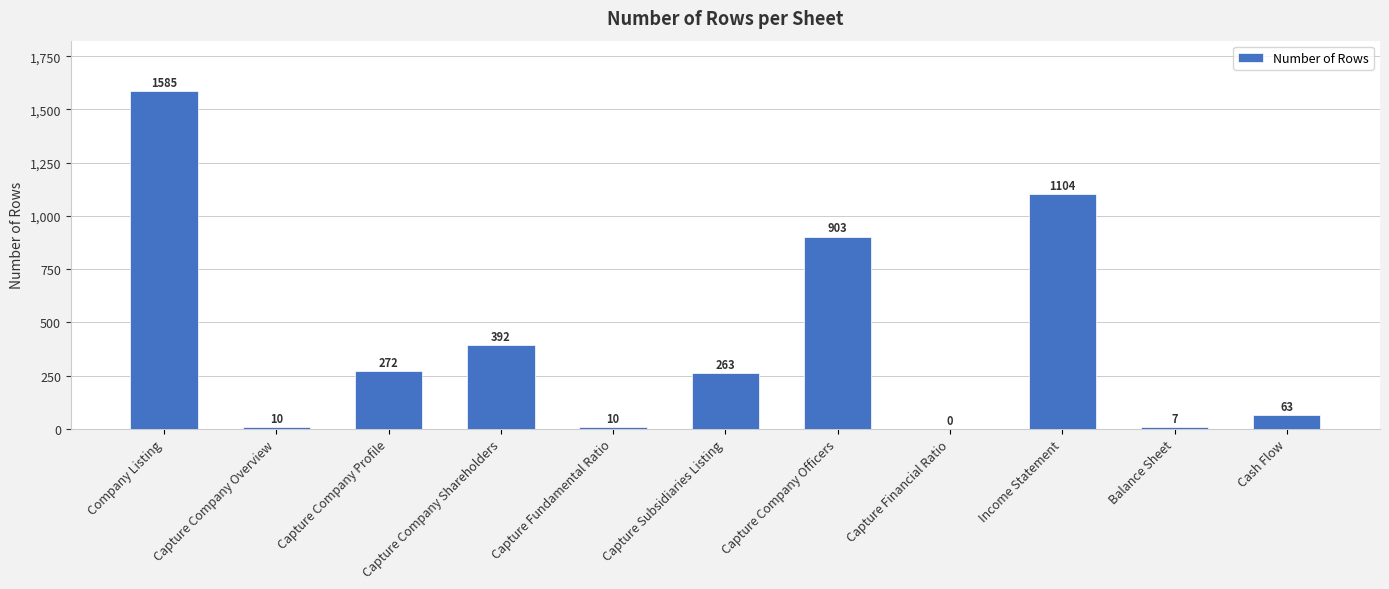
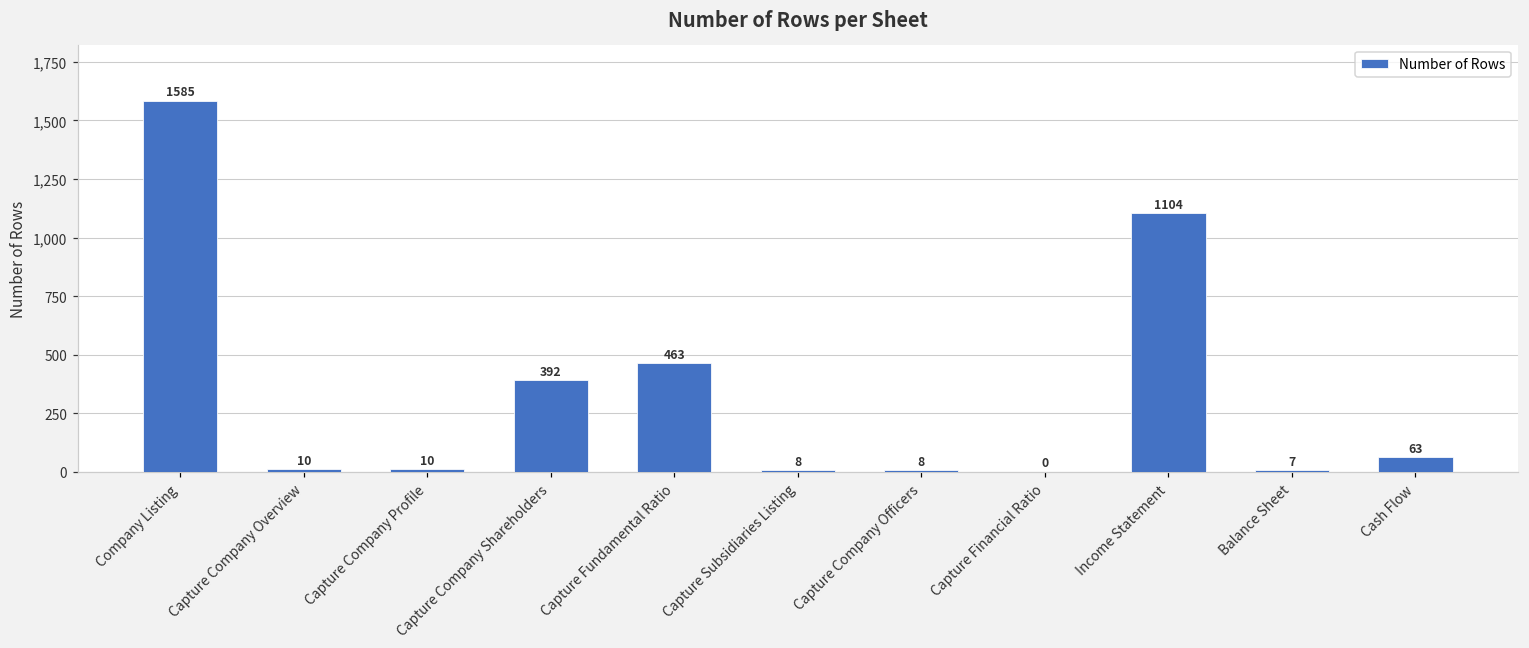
  {
    "Company Listing": 1585,
    "Capture Company Overview": 10,
-   "Capture Company Profile": 272,
+   "Capture Company Profile": 10,
    "Capture Company Shareholders": 392,
-   "Capture Fundamental Ratio": 10,
-   "Capture Subsidiaries Listing": 263,
-   "Capture Company Officers": 903,
+   "Capture Fundamental Ratio": 463,
+   "Capture Subsidiaries Listing": 8,
+   "Capture Company Officers": 8,
    "Capture Financial Ratio": 0,
    "Income Statement": 1104,
    "Balance Sheet": 7,
    "Cash Flow": 63
  }
